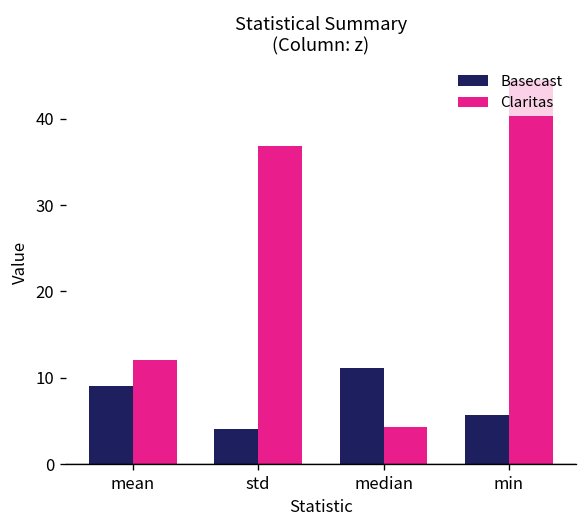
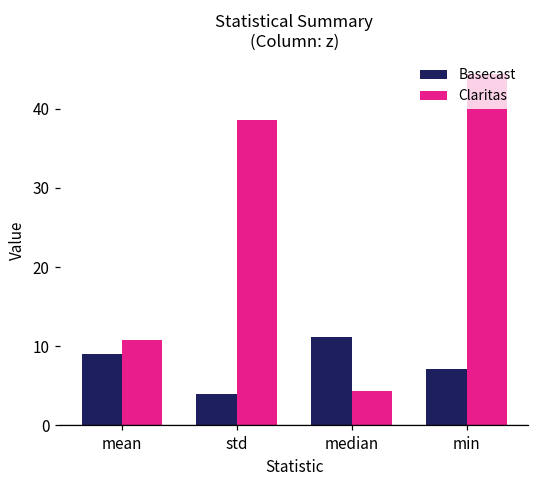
  {
    "Basecast": {
      "mean": 9,
      "std": 4,
      "median": 11,
-     "min": 6
+     "min": 7
    },
    "Claritas": {
-     "mean": 12,
-     "std": 37,
+     "mean": 11,
+     "std": 39,
      "median": 4
    }
  }
